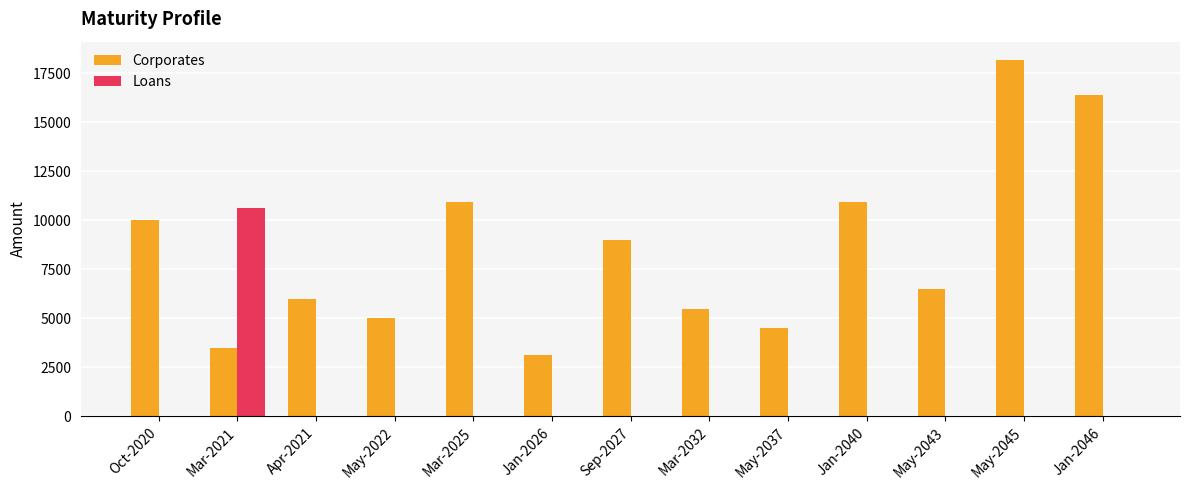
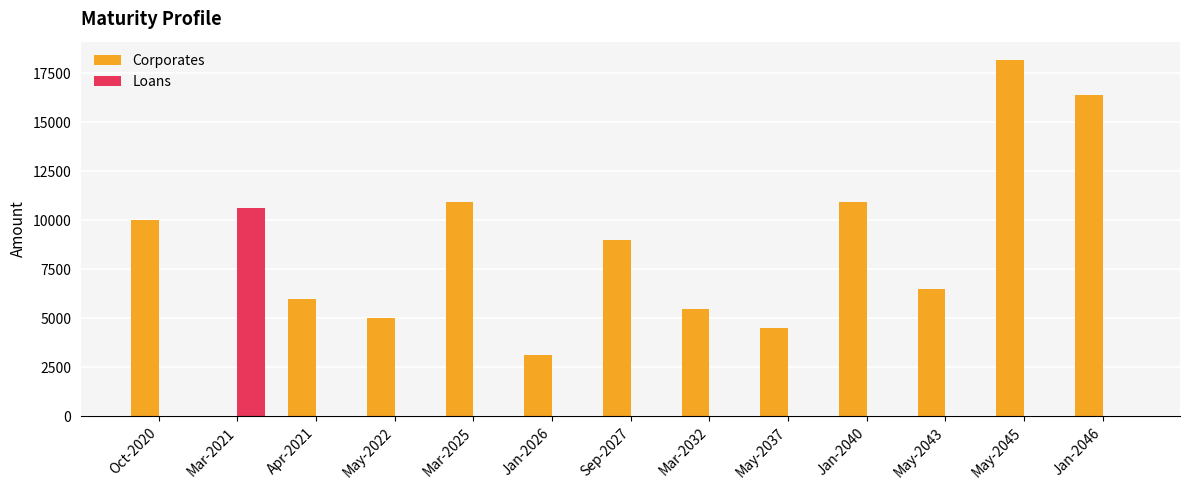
  {
    "Corporates": {
      "Oct-2020": 10000,
-     "Mar-2021": 3500,
+     "Mar-2021": 0,
      "Apr-2021": 6000,
      "May-2022": 5000,
      "Mar-2025": 10900,
      "Jan-2026": 3100,
      "Sep-2027": 9000,
      "Mar-2032": 5500,
      "May-2037": 4500,
      "Jan-2040": 10900,
      "May-2043": 6500,
      "May-2045": 18200,
      "Jan-2046": 16400
    },
    "Loans": {
      "Oct-2020": 0,
      "Mar-2021": 10600,
      "Apr-2021": 0,
      "May-2022": 0,
      "Mar-2025": 0,
      "Jan-2026": 0,
      "Sep-2027": 0,
      "Mar-2032": 0,
      "May-2037": 0,
      "Jan-2040": 0,
      "May-2043": 0,
      "May-2045": 0,
      "Jan-2046": 0
    }
  }
